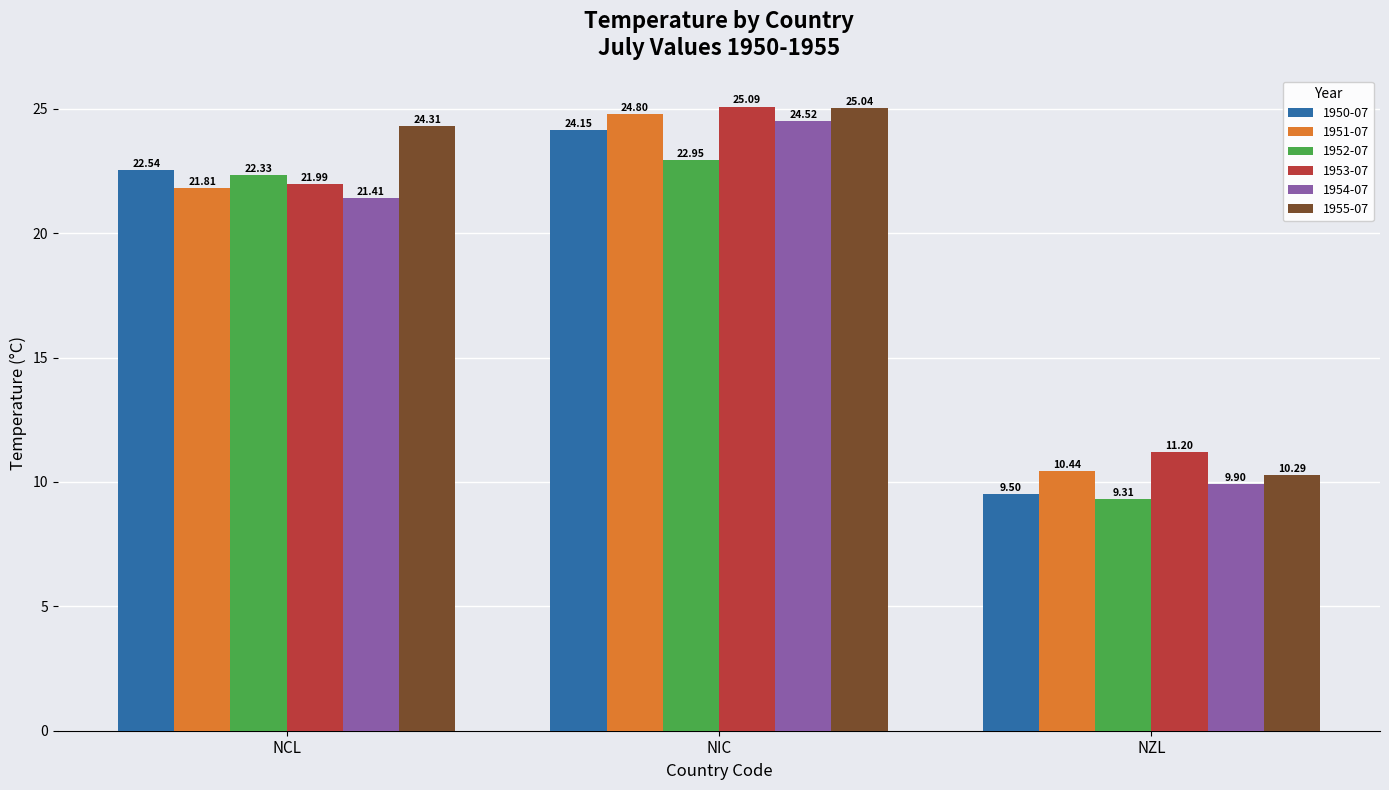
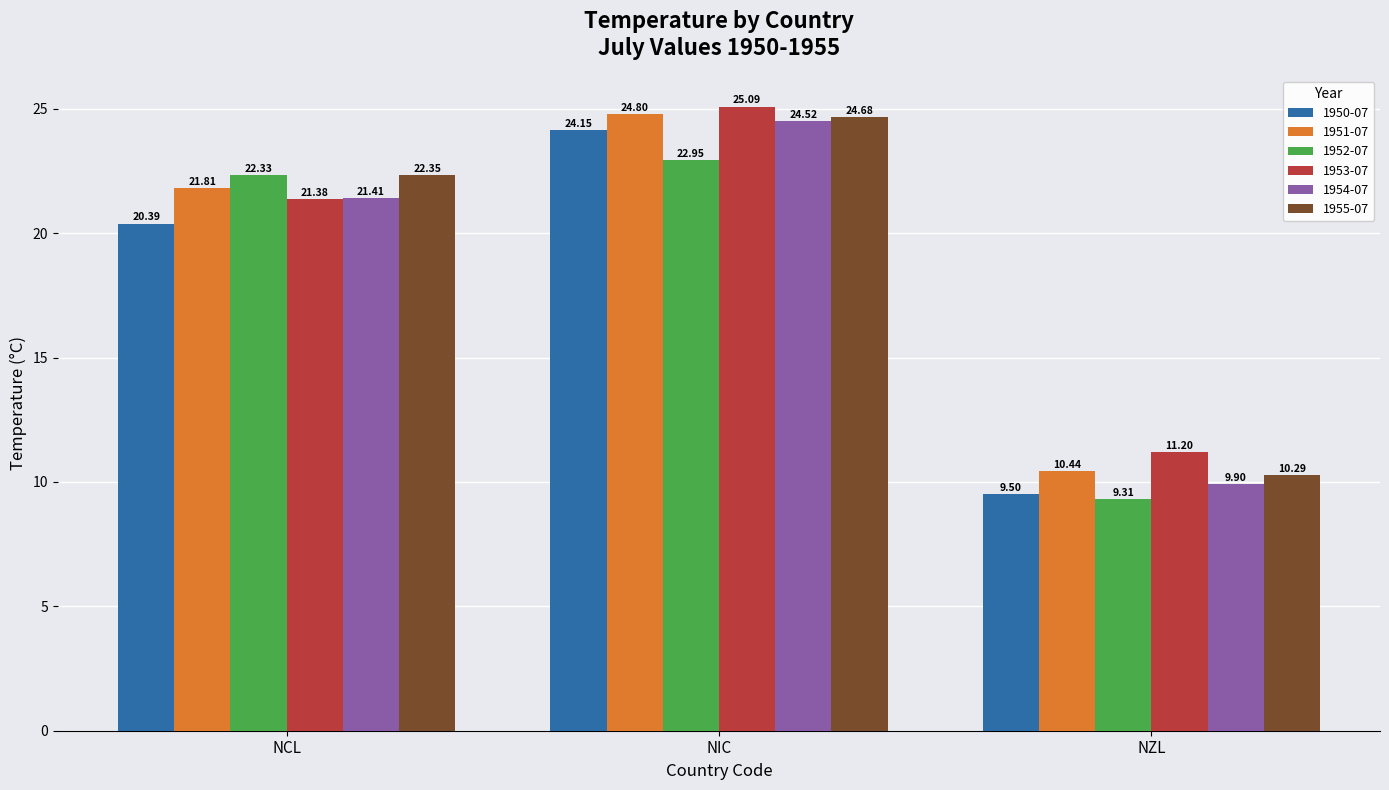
  {
    "1950-07": {
-     "NCL": 22.54,
+     "NCL": 20.39,
      "NIC": 24.15,
      "NZL": 9.50
    },
    "1951-07": {
      "NCL": 21.81,
      "NIC": 24.80,
      "NZL": 10.44
    },
    "1952-07": {
      "NCL": 22.33,
      "NIC": 22.95,
      "NZL": 9.31
    },
    "1953-07": {
-     "NCL": 21.99,
+     "NCL": 21.38,
      "NIC": 25.09,
      "NZL": 11.20
    },
    "1954-07": {
      "NCL": 21.41,
      "NIC": 24.52,
      "NZL": 9.90
    },
    "1955-07": {
-     "NCL": 24.31,
-     "NIC": 25.04,
+     "NCL": 22.35,
+     "NIC": 24.68,
      "NZL": 10.29
    }
  }
